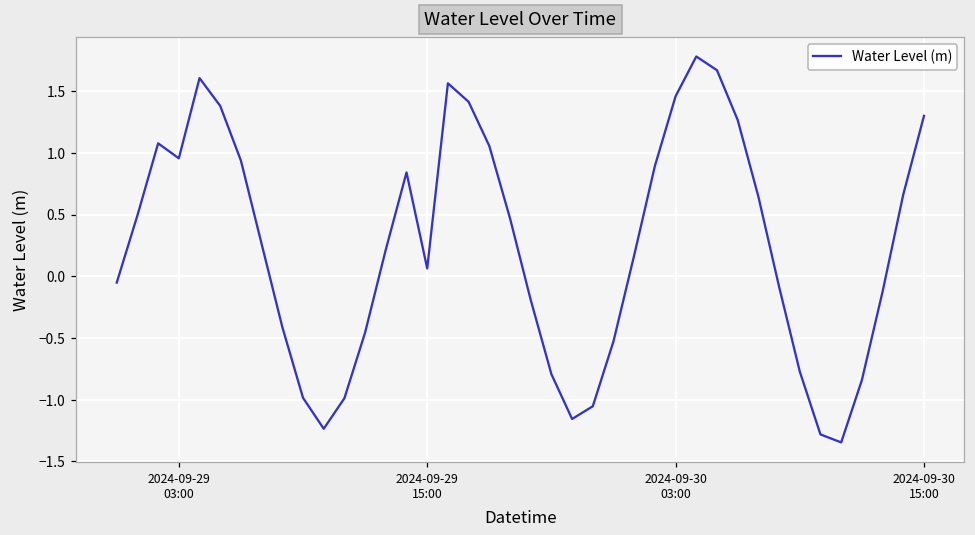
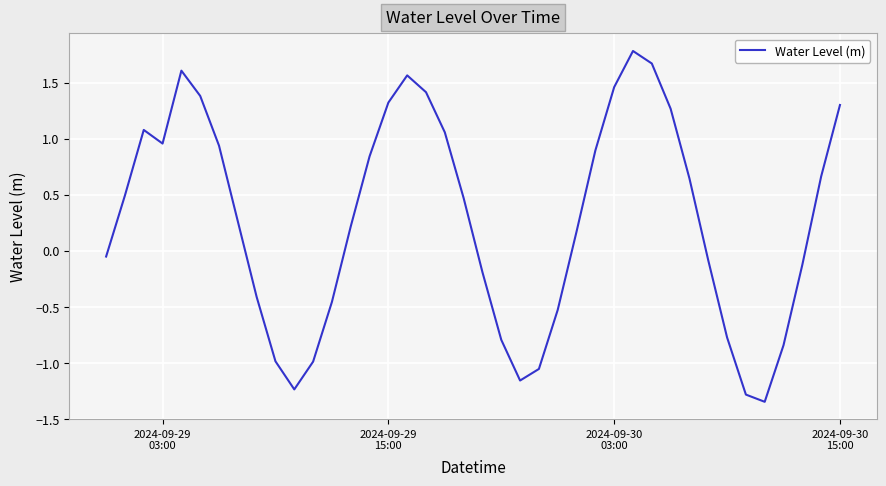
  {
    "2024-09-29 03:00": 0.96,
-   "2024-09-29 15:00": 0.06,
+   "2024-09-29 15:00": 1.32,
    "2024-09-30 03:00": 1.46,
    "2024-09-30 15:00": 1.30
  }
